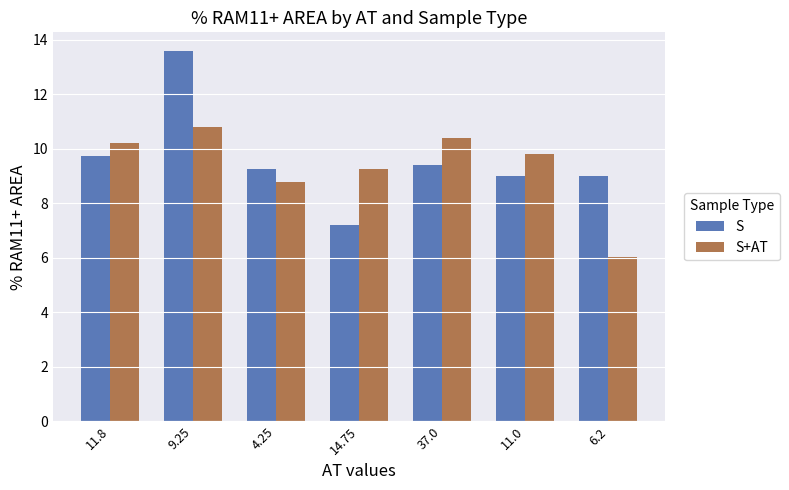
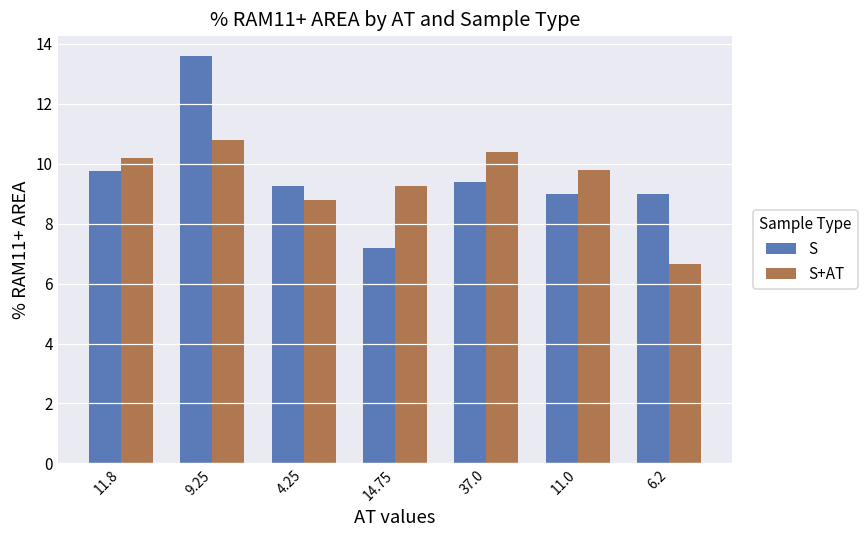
  {
    "S": {
      "11.8": 9.8,
      "9.25": 13.6,
      "4.25": 9.3,
      "14.75": 7.2,
      "37.0": 9.4,
      "11.0": 9.0,
      "6.2": 9.0
    },
    "S+AT": {
      "11.8": 10.2,
      "9.25": 10.8,
      "4.25": 8.8,
      "14.75": 9.3,
      "37.0": 10.4,
      "11.0": 9.8,
-     "6.2": 6.0
+     "6.2": 6.7
    }
  }
